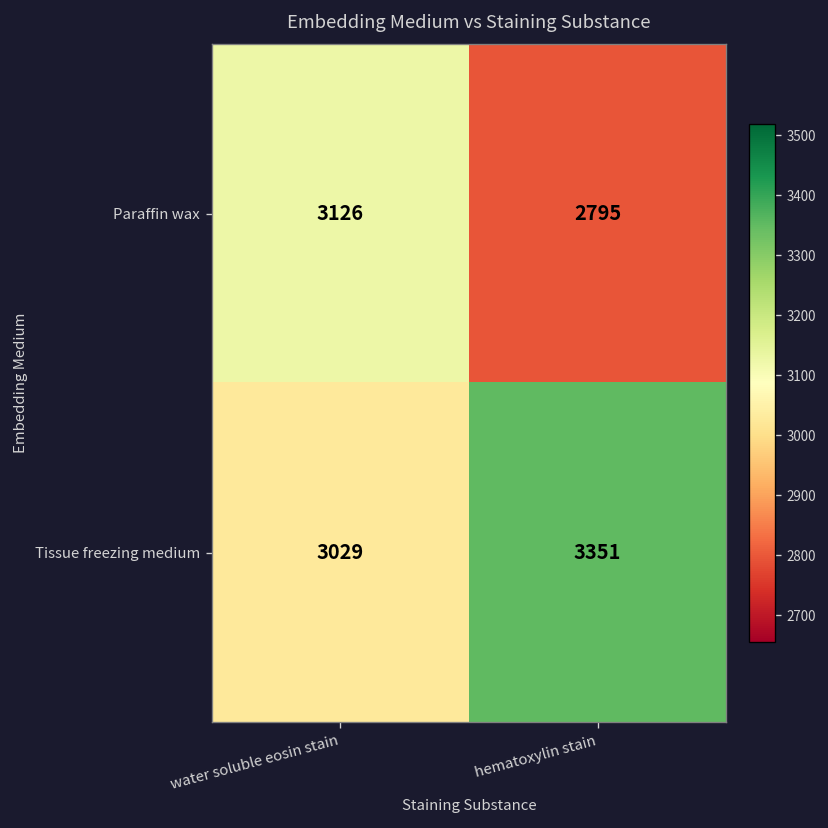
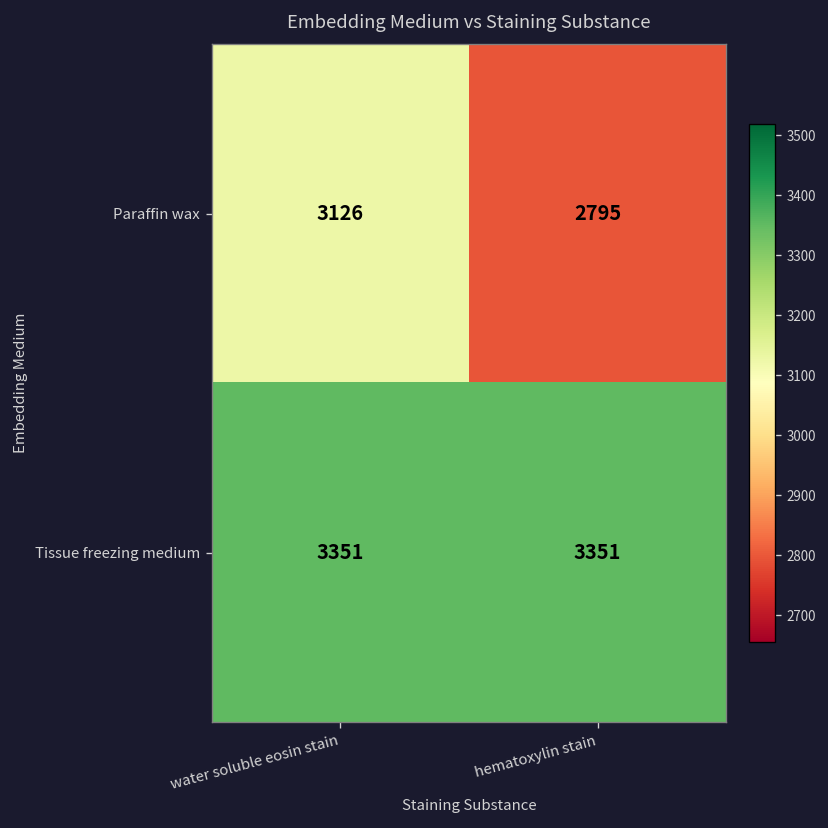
  {
    "Paraffin wax": {
      "water soluble eosin stain": 3126,
      "hematoxylin stain": 2795
    },
    "Tissue freezing medium": {
-     "water soluble eosin stain": 3029,
+     "water soluble eosin stain": 3351,
      "hematoxylin stain": 3351
    }
  }
